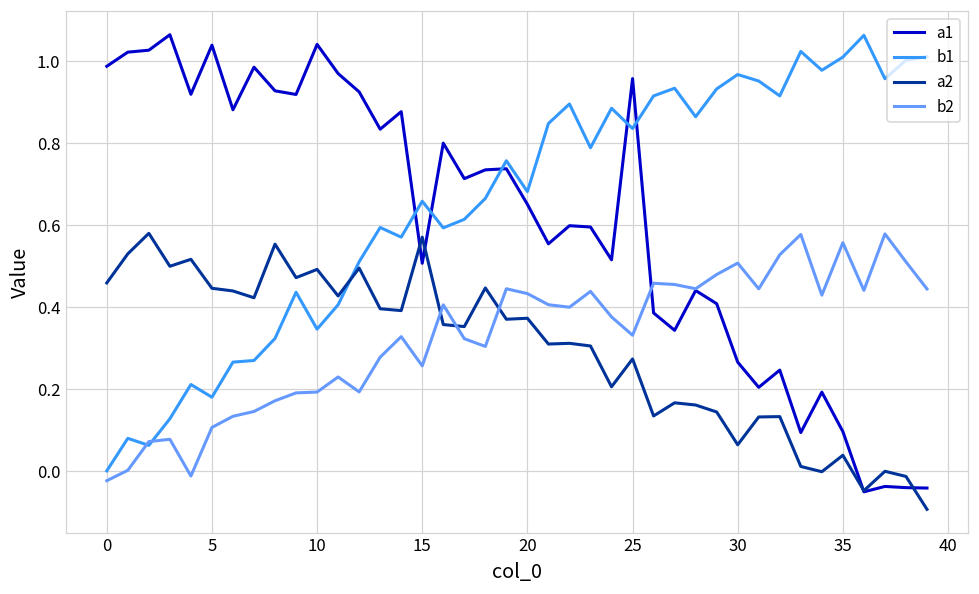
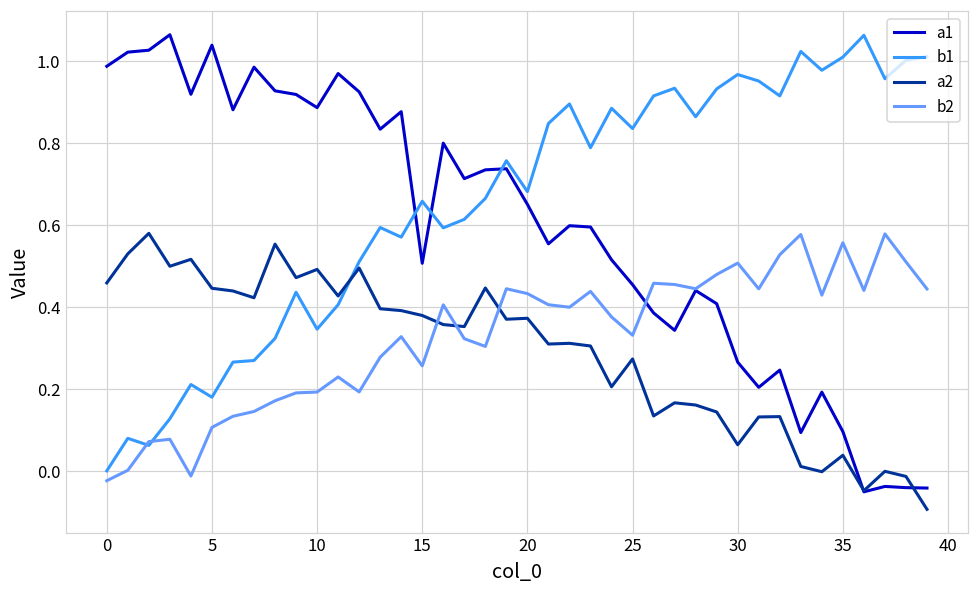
  {
    "a1": {
      "0": 0.99,
      "5": 1.04,
-     "10": 1.04,
+     "10": 0.89,
      "15": 0.51,
      "20": 0.65,
-     "25": 0.96,
+     "25": 0.46,
      "30": 0.27,
      "35": 0.10
    },
    "a2": {
      "0": 0.46,
      "5": 0.45,
      "10": 0.49,
-     "15": 0.57,
+     "15": 0.38,
      "20": 0.37,
      "25": 0.27,
      "30": 0.06,
      "35": 0.04
    }
  }
